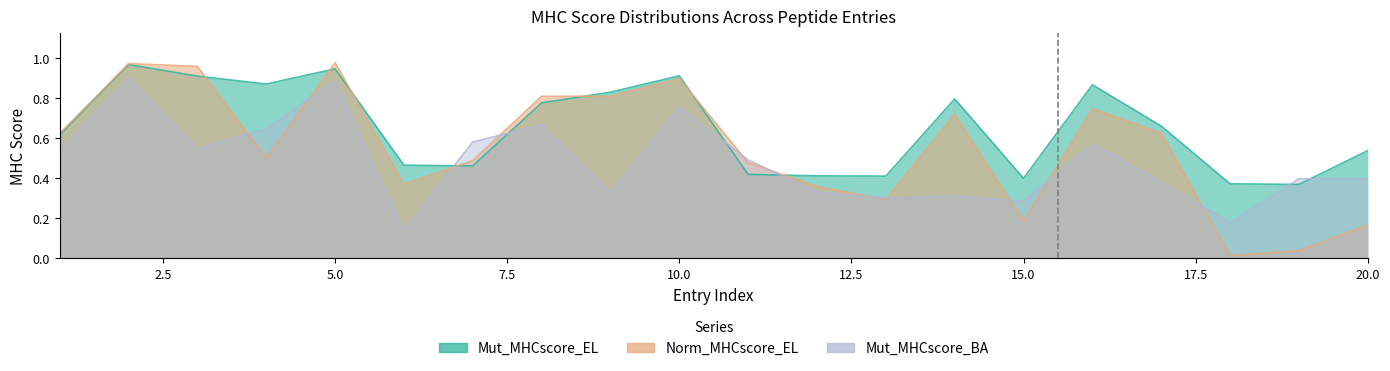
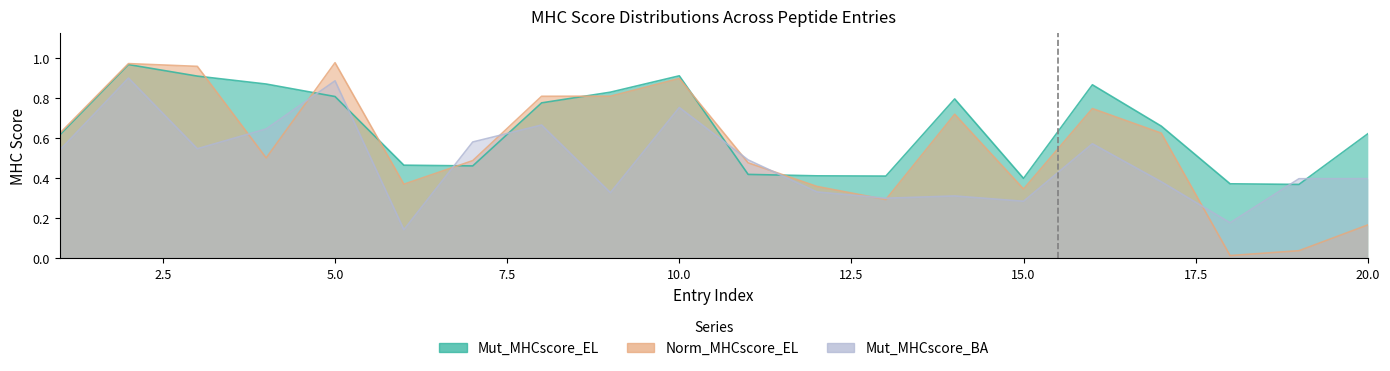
  {
    "Mut_MHCscore_EL": {
-     "5.0": 0.95,
+     "5.0": 0.81,
      "10.0": 0.91,
      "15.0": 0.40,
-     "20.0": 0.54
+     "20.0": 0.62
    },
    "Norm_MHCscore_EL": {
      "5.0": 0.98,
      "10.0": 0.90,
-     "15.0": 0.19,
+     "15.0": 0.35,
      "20.0": 0.17
    },
    "Mut_MHCscore_BA": {
      "5.0": 0.89,
      "10.0": 0.75,
      "15.0": 0.29,
      "20.0": 0.40
    }
  }
